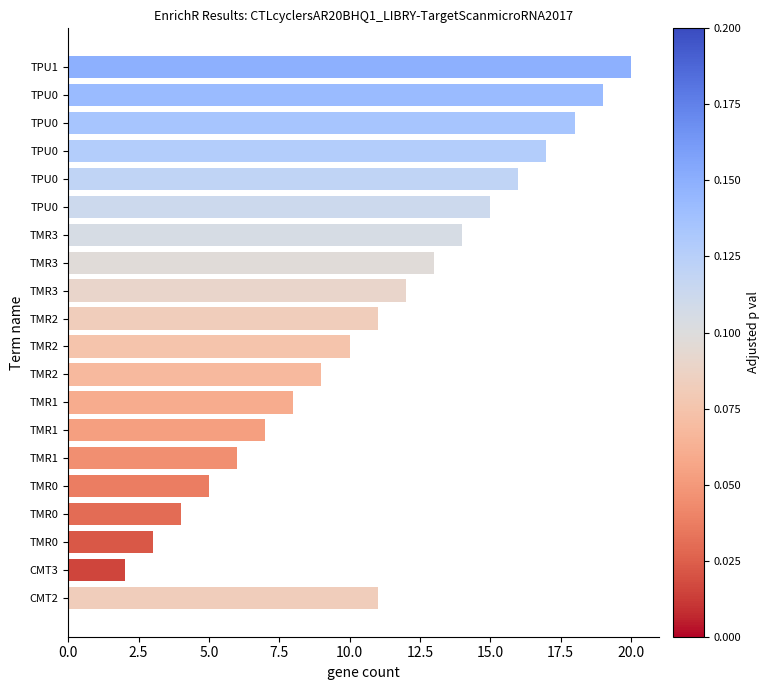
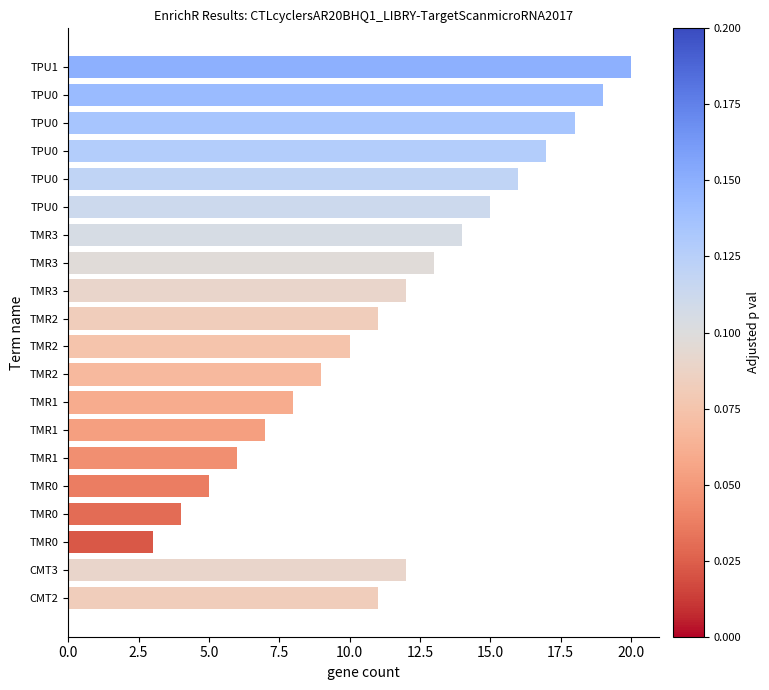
  {
    "TPU1": 20,
-   "CMT3": 2,
+   "CMT3": 12,
    "CMT2": 11
  }
